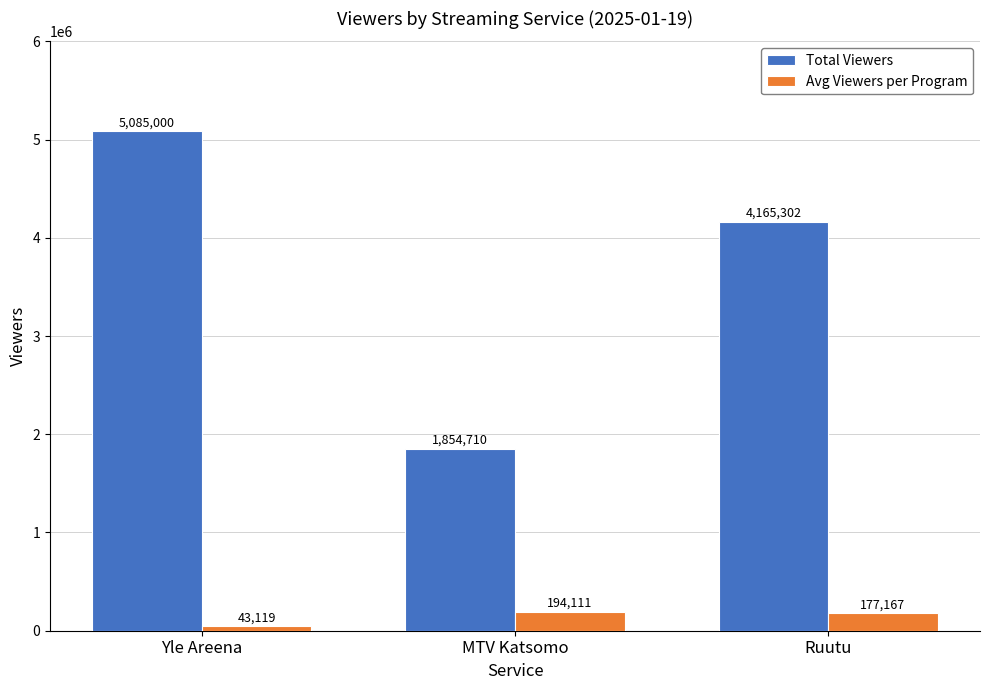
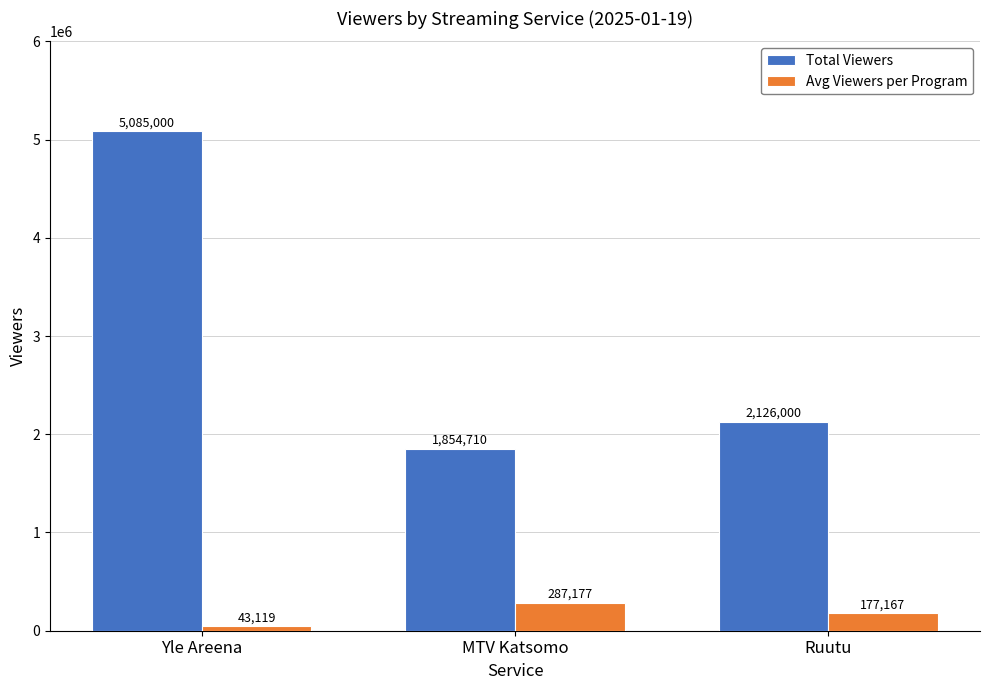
  {
    "Total Viewers": {
      "Yle Areena": "5,085,000",
      "MTV Katsomo": "1,854,710",
-     "Ruutu": "4,165,302"
+     "Ruutu": "2,126,000"
    },
    "Avg Viewers per Program": {
      "Yle Areena": "43,119",
-     "MTV Katsomo": "194,111",
+     "MTV Katsomo": "287,177",
      "Ruutu": "177,167"
    }
  }
